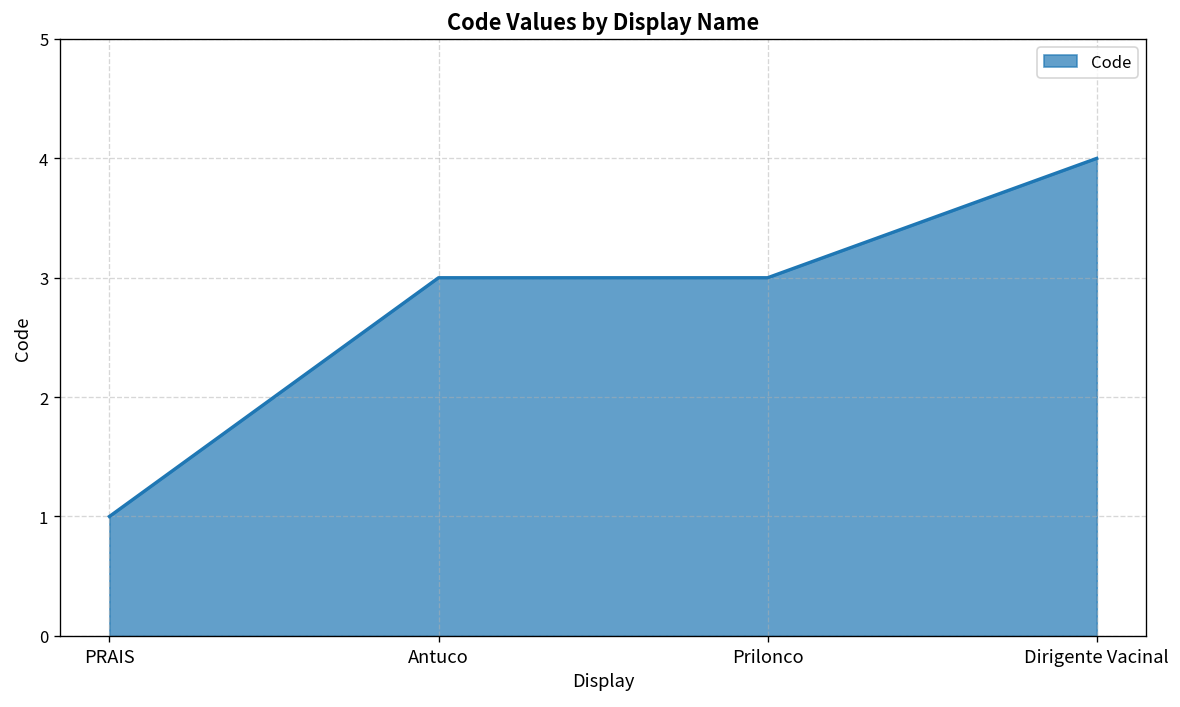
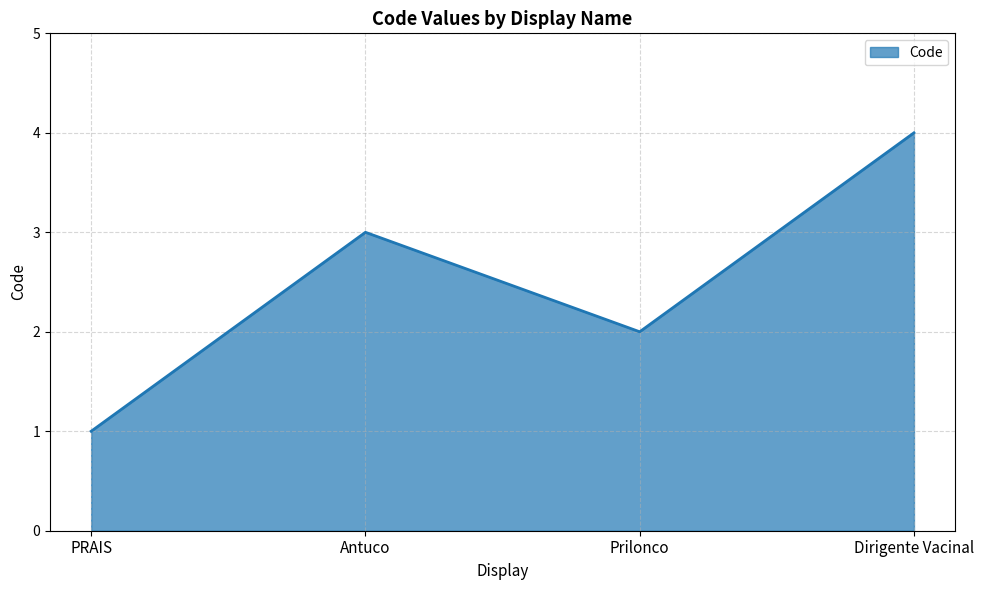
  {
    "PRAIS": 1,
    "Antuco": 3,
-   "Prilonco": 3,
+   "Prilonco": 2,
    "Dirigente Vacinal": 4
  }
